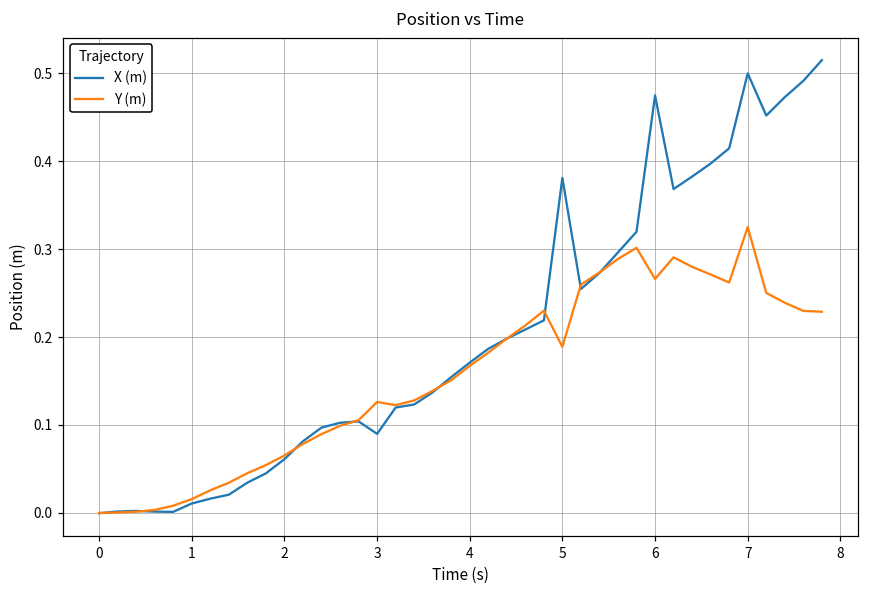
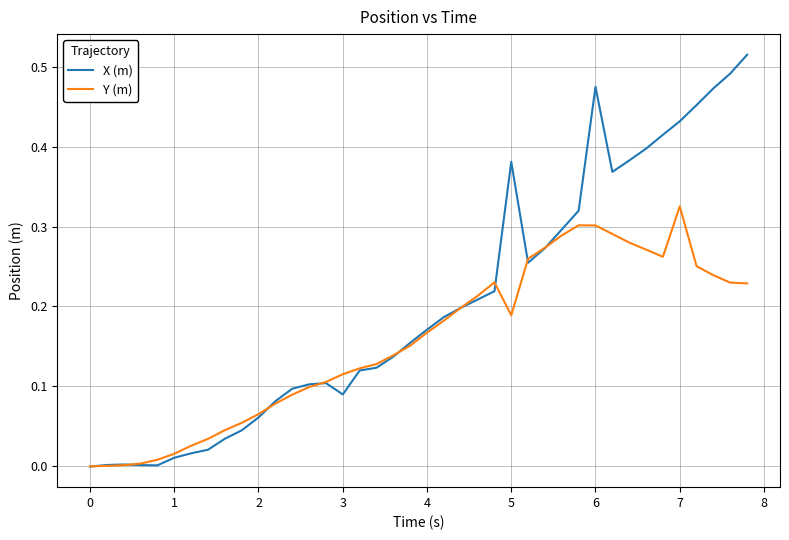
  {
    "X (m)": {
      "1": 0.01,
      "2": 0.06,
      "3": 0.09,
      "4": 0.17,
      "5": 0.38,
      "6": 0.47,
-     "7": 0.50
+     "7": 0.43
    },
    "Y (m)": {
      "1": 0.02,
      "2": 0.07,
-     "3": 0.13,
+     "3": 0.12,
      "4": 0.17,
      "5": 0.19,
-     "6": 0.27,
+     "6": 0.30,
      "7": 0.33
    }
  }
